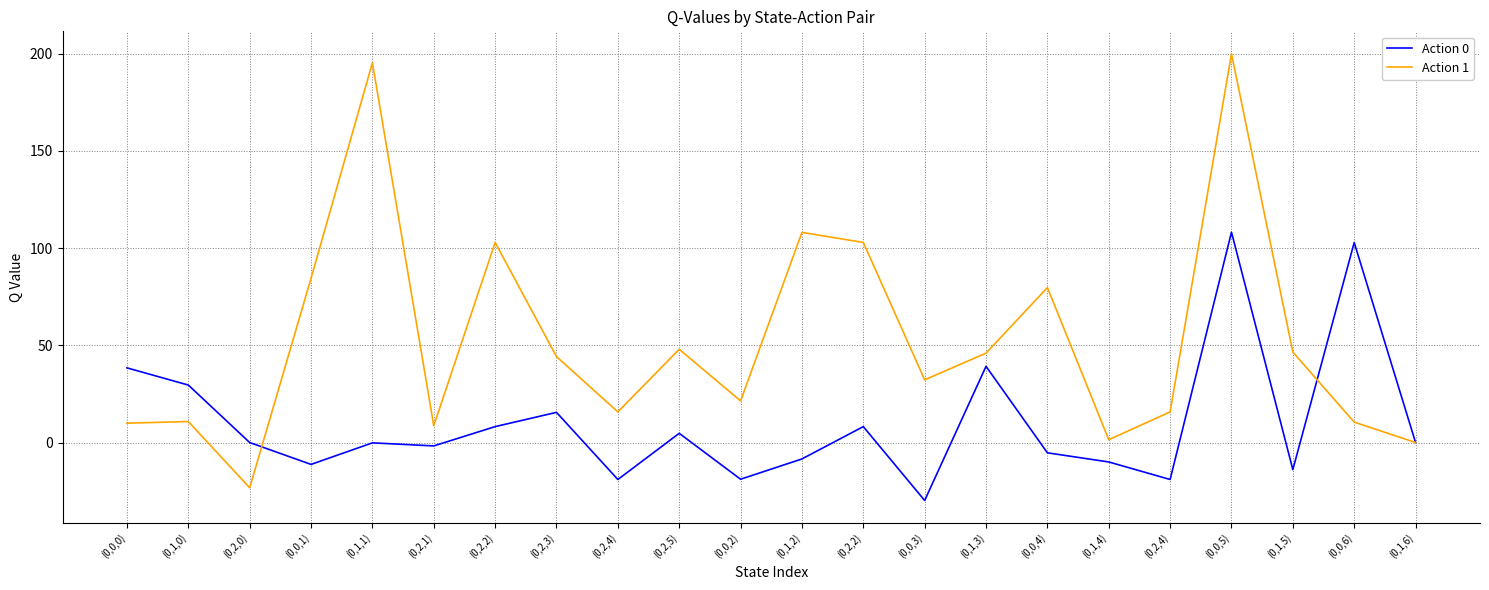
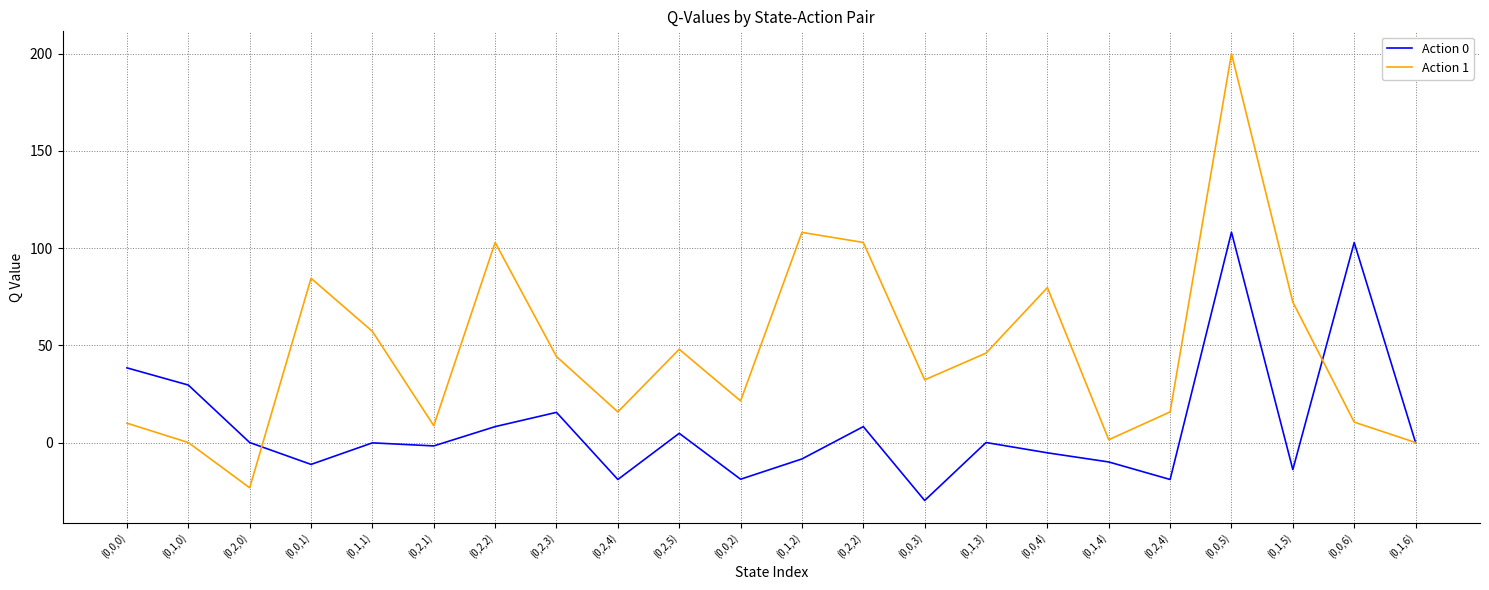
  {
    "Action 0": {
      "(0,0,0)": 38,
      "(0,1,0)": 30,
      "(0,2,0)": 0,
      "(0,0,1)": -11,
      "(0,1,1)": 0,
      "(0,2,1)": -2,
      "(0,2,3)": 16,
      "(0,2,5)": 5,
      "(0,0,2)": -19,
      "(0,1,2)": -8,
      "(0,0,3)": -30,
-     "(0,1,3)": 39,
+     "(0,1,3)": 0,
      "(0,0,4)": -5,
      "(0,1,4)": -10,
      "(0,0,5)": 108,
      "(0,1,5)": -14,
      "(0,0,6)": 103
    },
    "Action 1": {
      "(0,0,0)": 10,
-     "(0,1,0)": 11,
+     "(0,1,0)": 0,
      "(0,2,0)": -23,
      "(0,0,1)": 85,
-     "(0,1,1)": 195,
+     "(0,1,1)": 57,
      "(0,2,1)": 9,
      "(0,2,3)": 44,
      "(0,2,5)": 48,
      "(0,0,2)": 21,
      "(0,1,2)": 108,
      "(0,0,3)": 32,
      "(0,1,3)": 46,
      "(0,0,4)": 80,
      "(0,1,4)": 1,
      "(0,0,5)": 200,
-     "(0,1,5)": 47,
+     "(0,1,5)": 72,
      "(0,0,6)": 11
    }
  }
